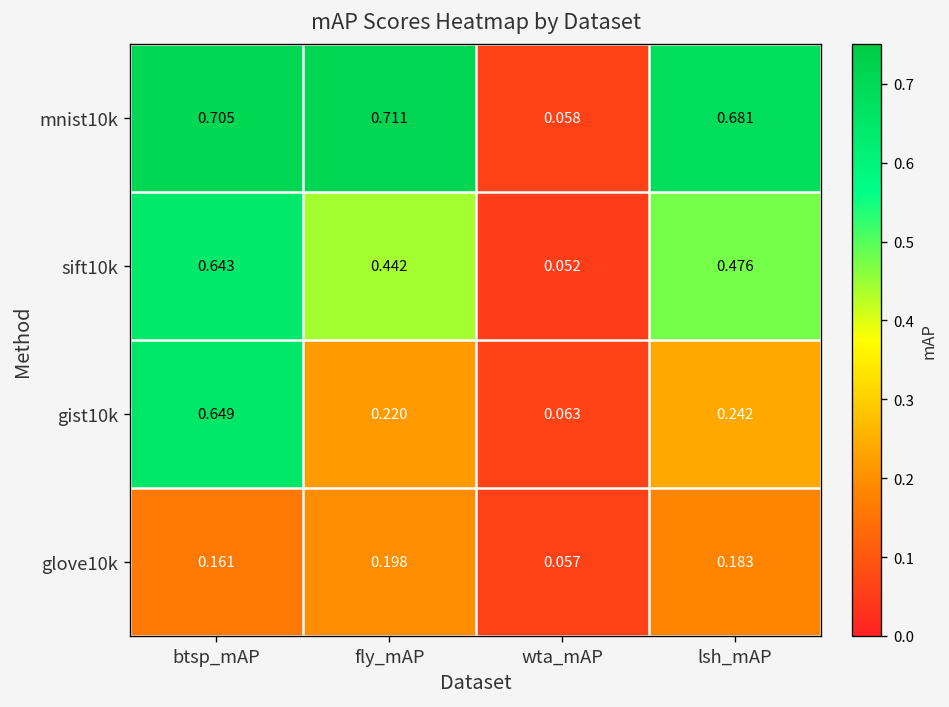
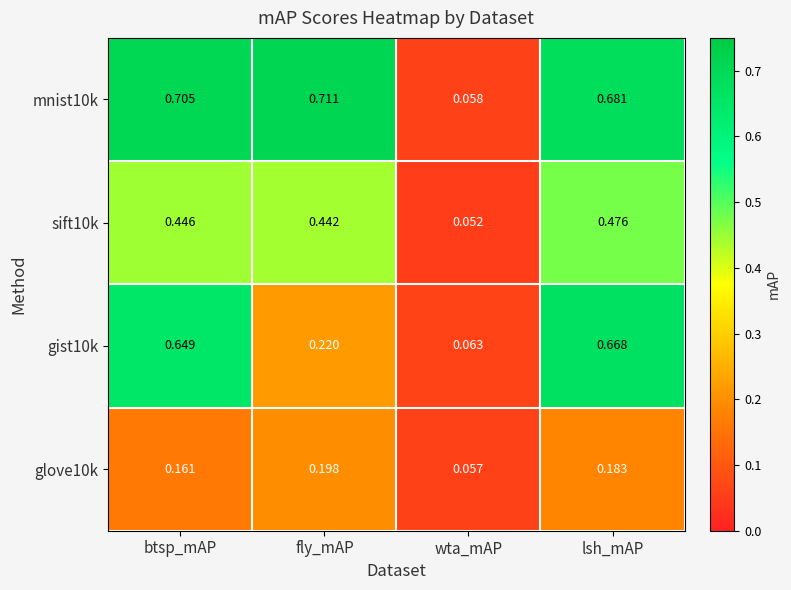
  {
    "mnist10k": {
      "btsp_mAP": 0.705,
      "fly_mAP": 0.711,
      "wta_mAP": 0.058,
      "lsh_mAP": 0.681
    },
    "sift10k": {
-     "btsp_mAP": 0.643,
+     "btsp_mAP": 0.446,
      "fly_mAP": 0.442,
      "wta_mAP": 0.052,
      "lsh_mAP": 0.476
    },
    "gist10k": {
      "btsp_mAP": 0.649,
      "fly_mAP": 0.220,
      "wta_mAP": 0.063,
-     "lsh_mAP": 0.242
+     "lsh_mAP": 0.668
    },
    "glove10k": {
      "btsp_mAP": 0.161,
      "fly_mAP": 0.198,
      "wta_mAP": 0.057,
      "lsh_mAP": 0.183
    }
  }
